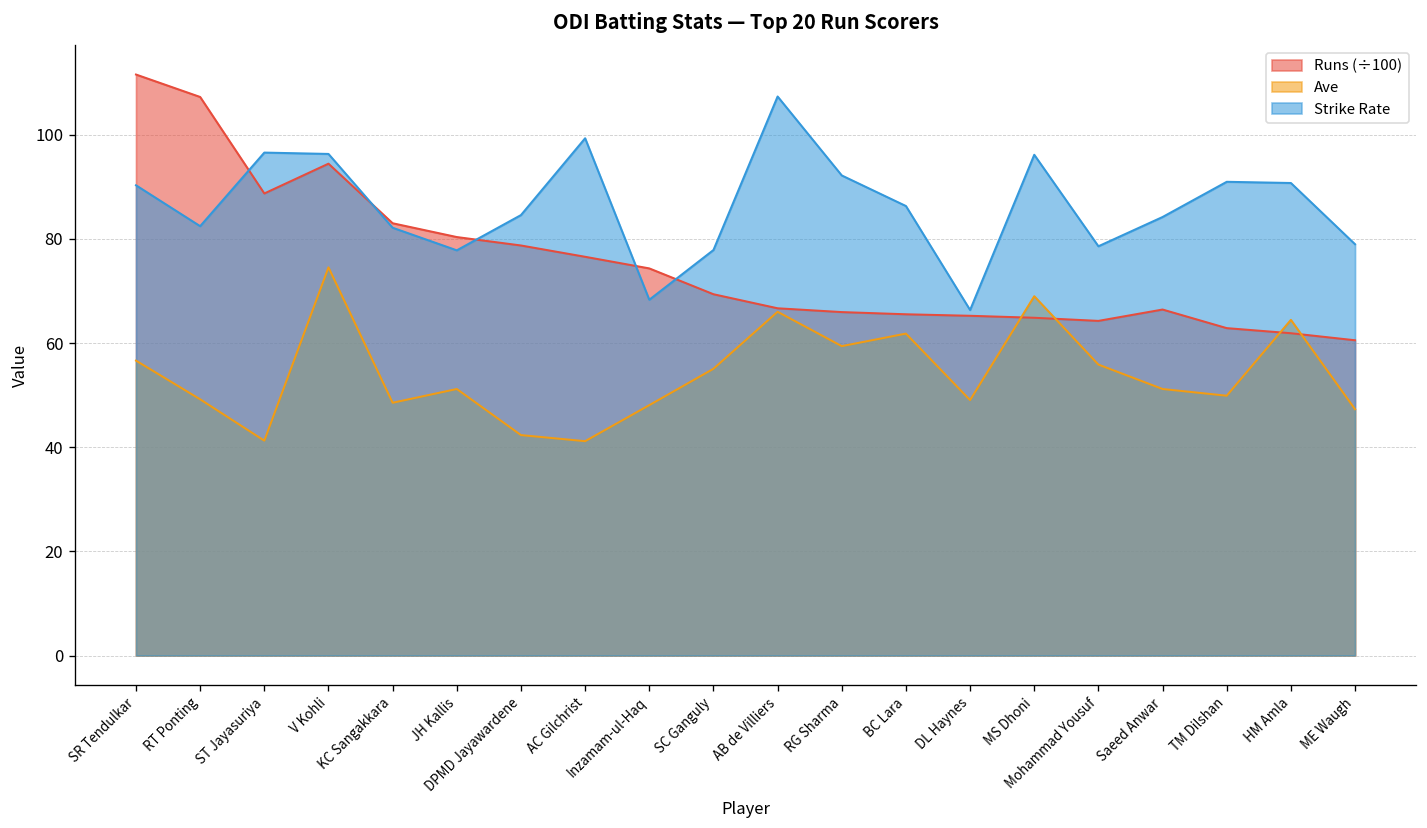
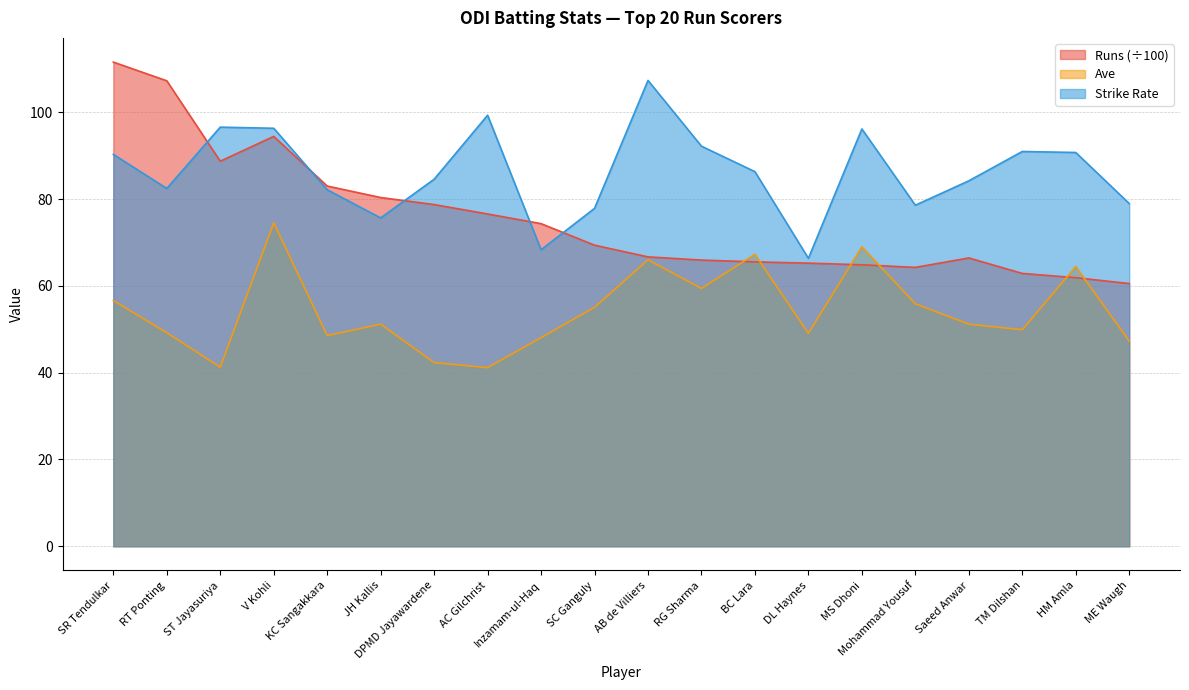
  {
    "Runs (÷100)": {
      "SR Tendulkar": 112,
      "RT Ponting": 107,
      "ST Jayasuriya": 89,
      "V Kohli": 94,
      "KC Sangakkara": 83,
      "JH Kallis": 80,
      "DPMD Jayawardene": 79,
      "AC Gilchrist": 77,
      "Inzamam-ul-Haq": 74,
      "SC Ganguly": 69,
      "AB de Villiers": 67,
      "RG Sharma": 66,
      "BC Lara": 66,
      "DL Haynes": 65,
      "MS Dhoni": 65,
      "Mohammad Yousuf": 64,
      "Saeed Anwar": 66,
      "TM Dilshan": 63,
      "HM Amla": 62,
      "ME Waugh": 61
    },
    "Ave": {
      "SR Tendulkar": 57,
      "RT Ponting": 49,
      "ST Jayasuriya": 41,
      "V Kohli": 75,
      "KC Sangakkara": 49,
      "JH Kallis": 51,
      "DPMD Jayawardene": 42,
      "AC Gilchrist": 41,
      "Inzamam-ul-Haq": 48,
      "SC Ganguly": 55,
      "AB de Villiers": 66,
      "RG Sharma": 59,
-     "BC Lara": 62,
+     "BC Lara": 67,
      "DL Haynes": 49,
      "MS Dhoni": 69,
      "Mohammad Yousuf": 56,
      "Saeed Anwar": 51,
      "TM Dilshan": 50,
      "HM Amla": 64,
      "ME Waugh": 47
    },
    "Strike Rate": {
      "SR Tendulkar": 90,
      "RT Ponting": 82,
      "ST Jayasuriya": 97,
      "V Kohli": 96,
      "KC Sangakkara": 82,
-     "JH Kallis": 78,
+     "JH Kallis": 76,
      "DPMD Jayawardene": 85,
      "AC Gilchrist": 99,
      "Inzamam-ul-Haq": 68,
      "SC Ganguly": 78,
      "AB de Villiers": 107,
      "RG Sharma": 92,
      "BC Lara": 86,
      "DL Haynes": 66,
      "MS Dhoni": 96,
      "Mohammad Yousuf": 79,
      "Saeed Anwar": 84,
      "TM Dilshan": 91,
      "HM Amla": 91,
      "ME Waugh": 79
    }
  }
